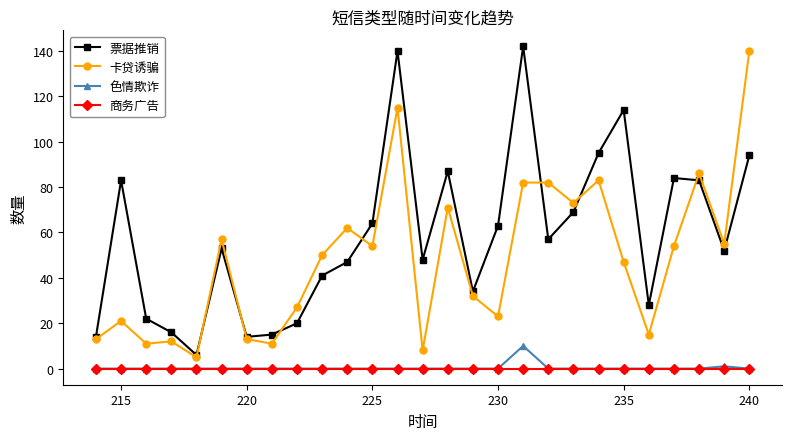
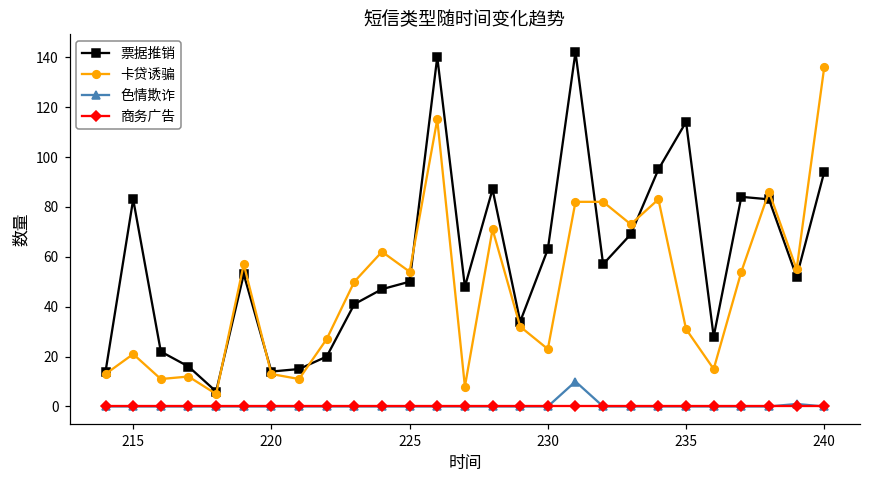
  {
    "票据推销": {
      "215": 83,
-     "225": 64,
+     "225": 50,
      "230": 63,
      "235": 114,
      "240": 94
    },
    "卡贷诱骗": {
      "215": 21,
      "225": 54,
      "230": 23,
-     "235": 47,
-     "240": 140
+     "235": 31,
+     "240": 136
    }
  }
